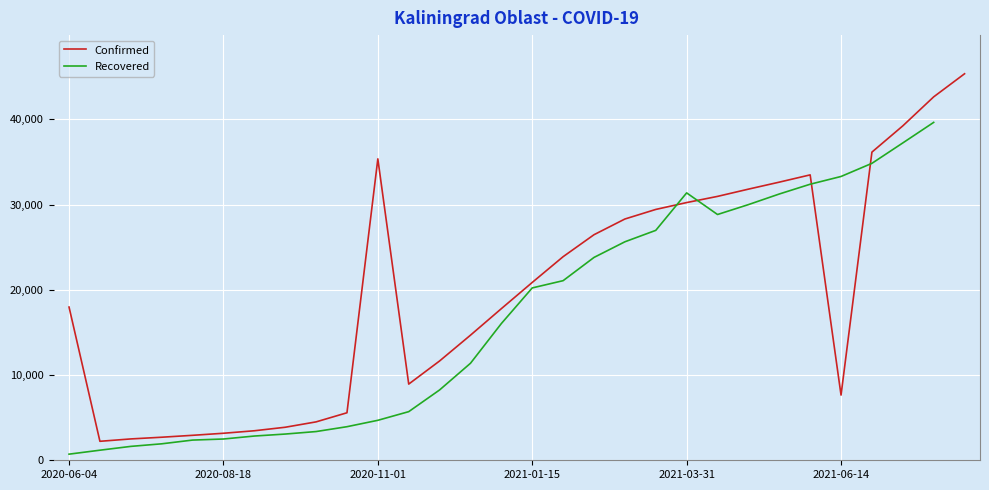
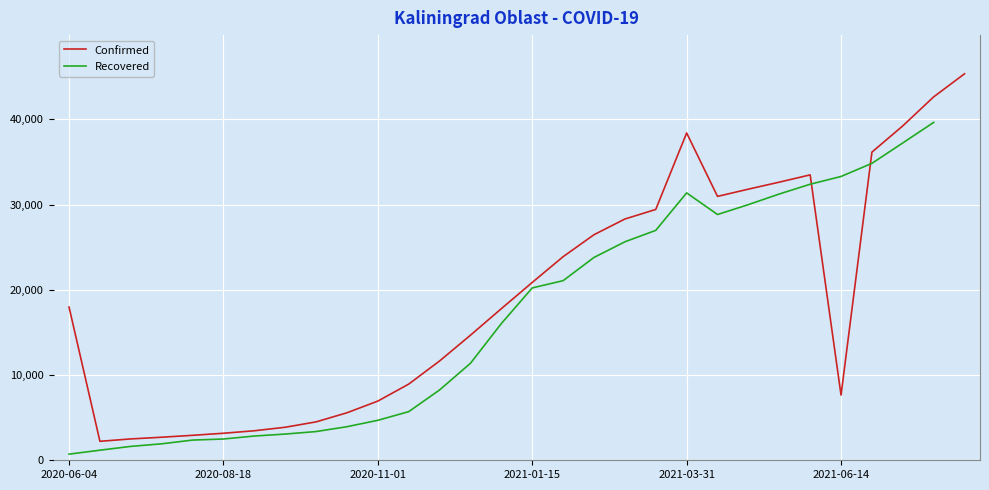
  {
    "Confirmed": {
      "2020-06-04": "18,000",
      "2020-08-18": "3,000",
-     "2020-11-01": "35,000",
+     "2020-11-01": "7,000",
      "2021-01-15": "21,000",
-     "2021-03-31": "30,000",
+     "2021-03-31": "38,000",
      "2021-06-14": "8,000"
    },
    "Recovered": {
      "2020-06-04": "1,000",
      "2020-08-18": "2,000",
      "2020-11-01": "5,000",
      "2021-01-15": "20,000",
      "2021-03-31": "31,000",
      "2021-06-14": "33,000"
    }
  }
